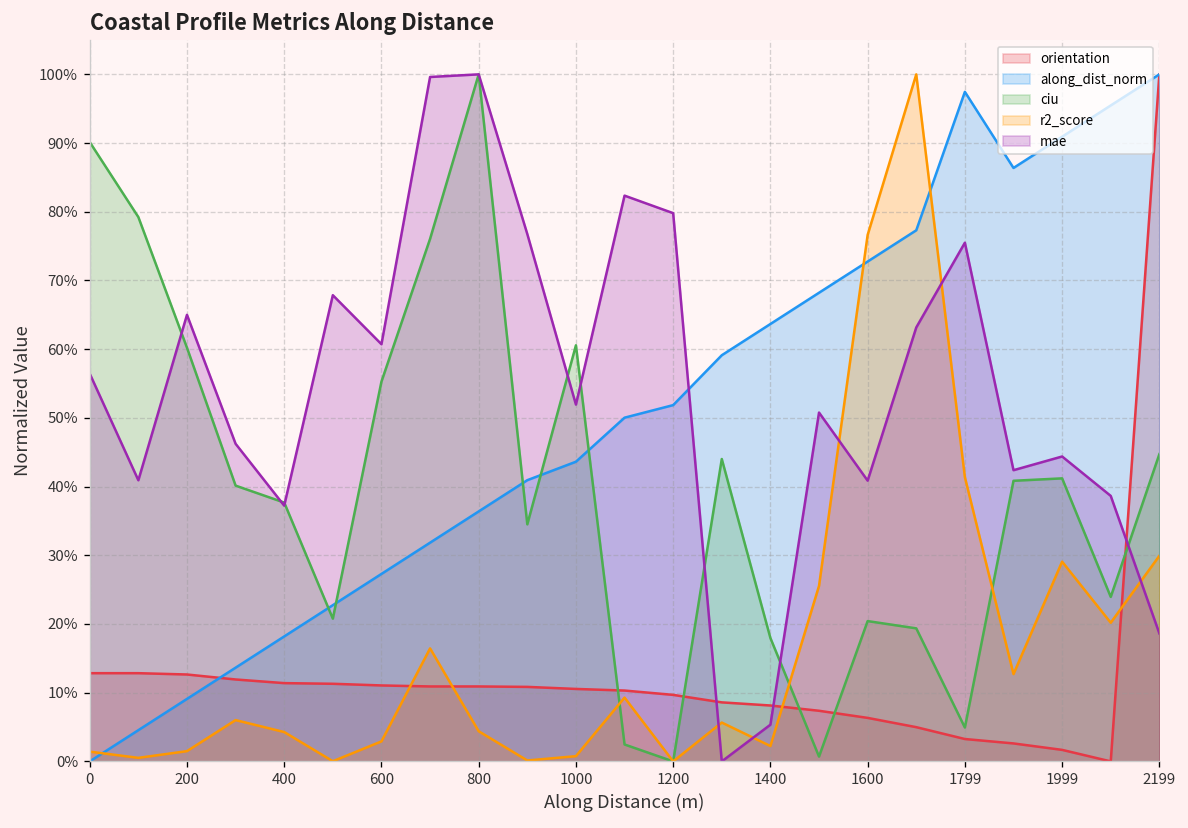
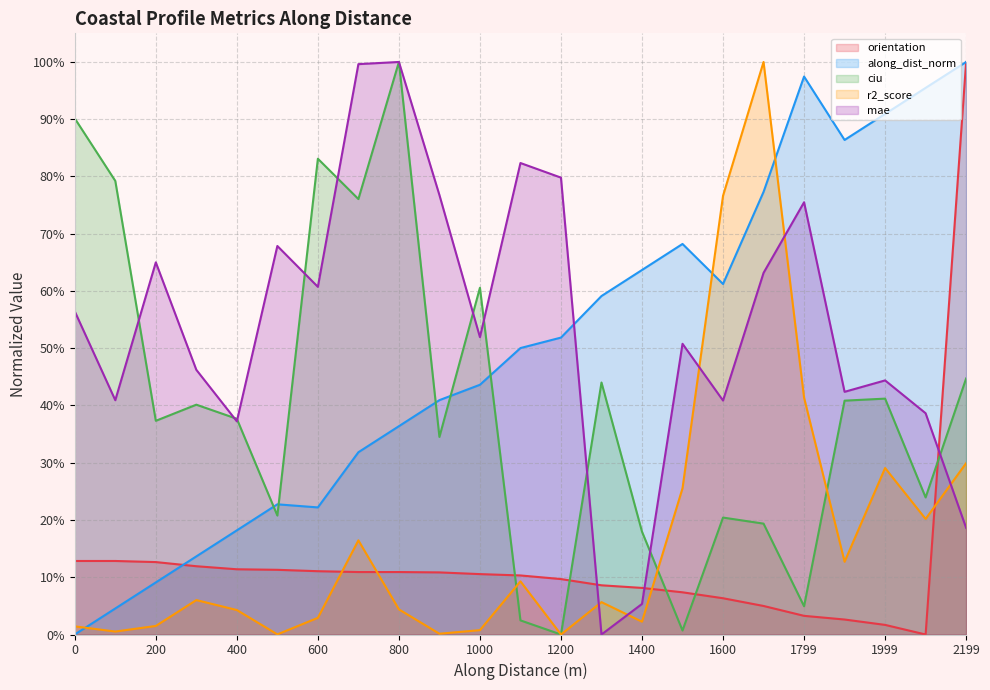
  {
    "along_dist_norm": {
      "0": "0%",
      "200": "9%",
      "400": "18%",
-     "600": "27%",
+     "600": "22%",
      "800": "36%",
      "1000": "44%",
      "1200": "52%",
      "1400": "64%",
-     "1600": "73%",
+     "1600": "61%",
      "1799": "97%"
    },
    "ciu": {
      "0": "90%",
-     "200": "60%",
+     "200": "37%",
      "400": "38%",
-     "600": "55%",
+     "600": "83%",
      "1000": "61%",
      "1400": "18%",
      "1600": "20%",
      "1799": "5%",
      "1999": "41%",
      "2199": "45%"
    }
  }
